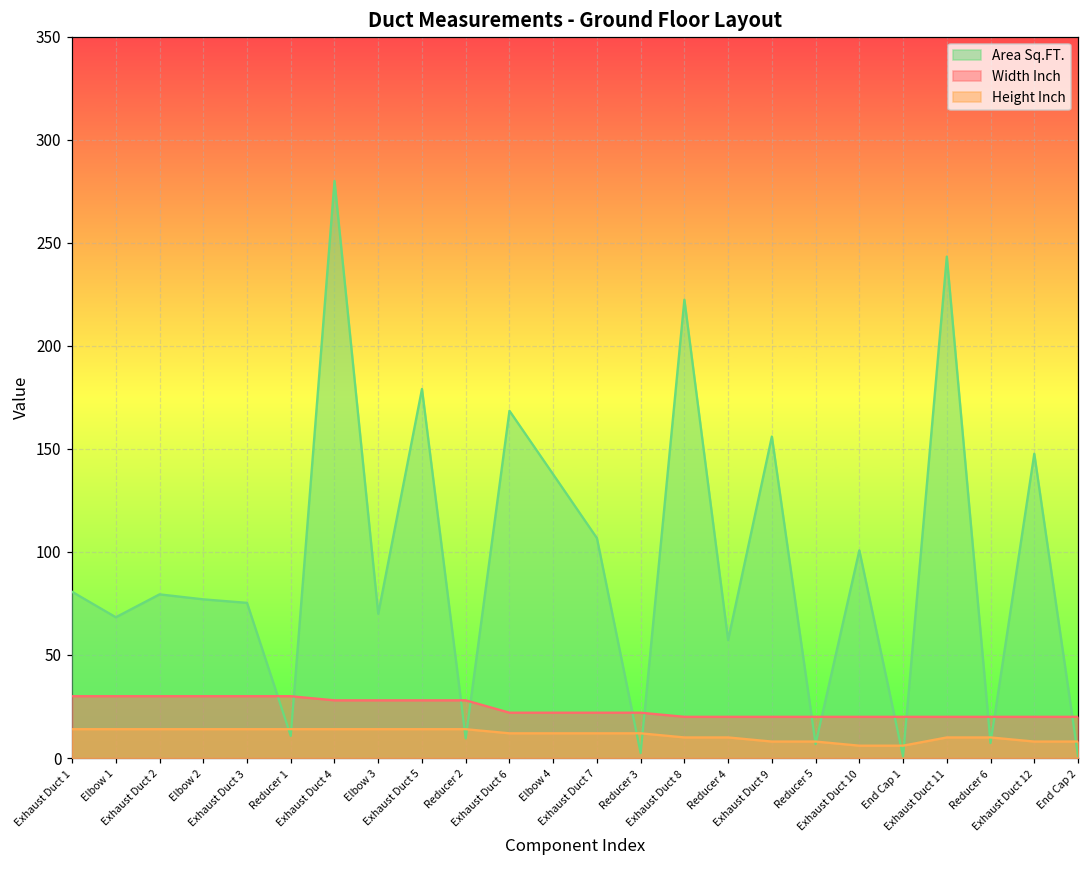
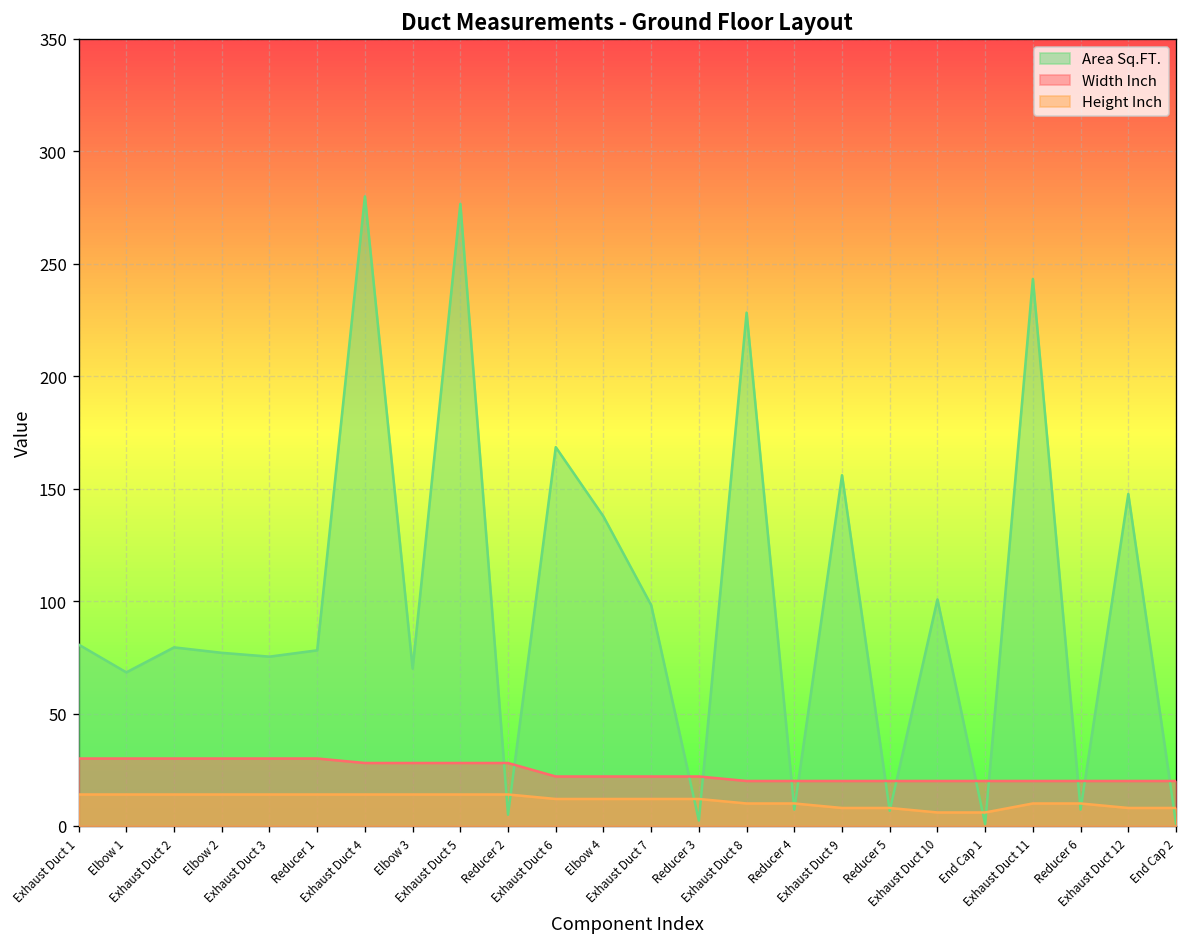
  {
    "Area Sq.FT.": {
      "Exhaust Duct 1": 81,
      "Elbow 1": 68,
      "Exhaust Duct 2": 79,
      "Elbow 2": 77,
      "Exhaust Duct 3": 75,
-     "Reducer 1": 11,
+     "Reducer 1": 78,
      "Exhaust Duct 4": 280,
      "Elbow 3": 70,
-     "Exhaust Duct 5": 179,
-     "Reducer 2": 10,
+     "Exhaust Duct 5": 277,
+     "Reducer 2": 5,
      "Exhaust Duct 6": 168,
      "Elbow 4": 138,
-     "Exhaust Duct 7": 107,
+     "Exhaust Duct 7": 98,
      "Reducer 3": 2,
-     "Exhaust Duct 8": 222,
-     "Reducer 4": 57,
+     "Exhaust Duct 8": 228,
+     "Reducer 4": 7,
      "Exhaust Duct 9": 156,
      "Exhaust Duct 10": 101,
      "End Cap 1": 1,
      "Exhaust Duct 11": 243,
      "Reducer 6": 7,
      "Exhaust Duct 12": 148,
      "End Cap 2": 1
    }
  }
